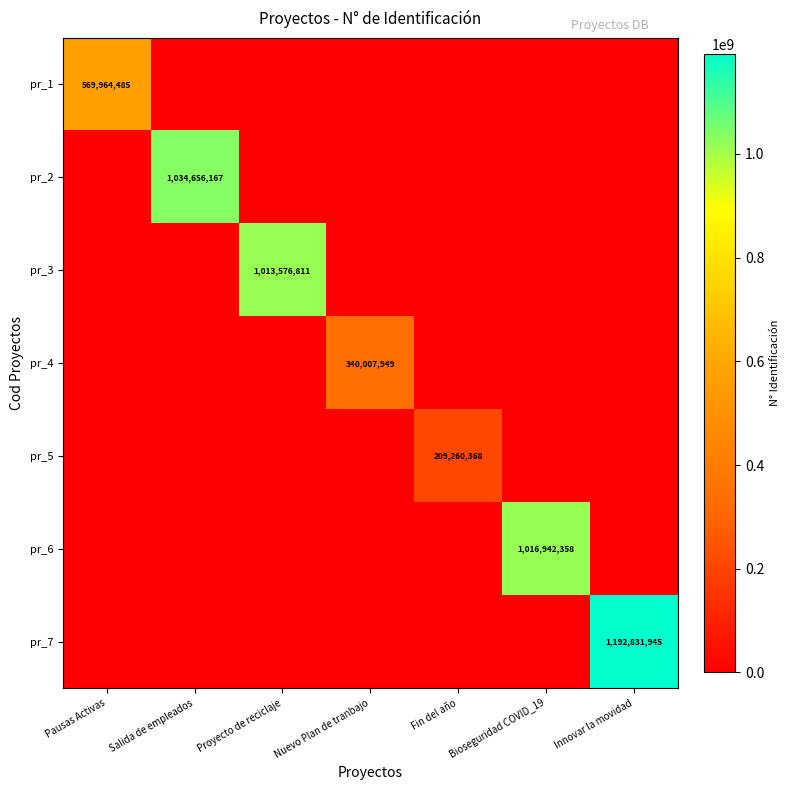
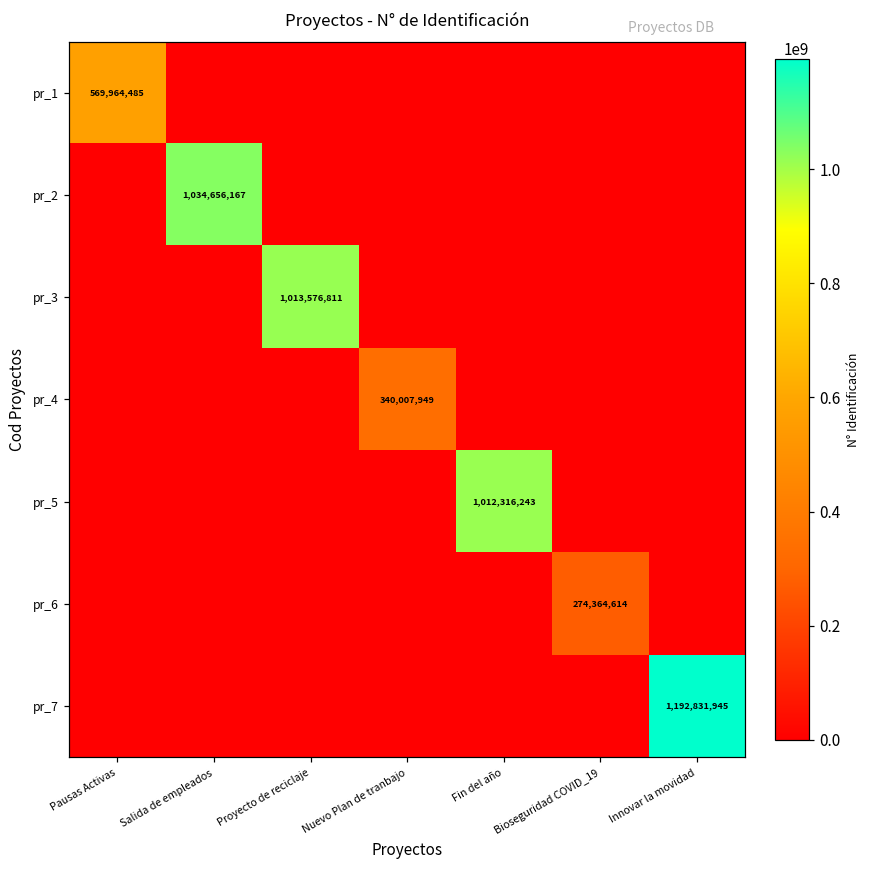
  {
    "pr_1": {
      "Pausas Activas": "569,964,485"
    },
    "pr_2": {
      "Salida de empleados": "1,034,656,167"
    },
    "pr_3": {
      "Proyecto de reciclaje": "1,013,576,811"
    },
    "pr_4": {
      "Nuevo Plan de tranbajo": "340,007,949"
    },
    "pr_5": {
-     "Fin del año": "209,260,368"
+     "Fin del año": "1,012,316,243"
    },
    "pr_6": {
-     "Bioseguridad COVID_19": "1,016,942,358"
+     "Bioseguridad COVID_19": "274,364,614"
    },
    "pr_7": {
      "Innovar la movidad": "1,192,831,945"
    }
  }
